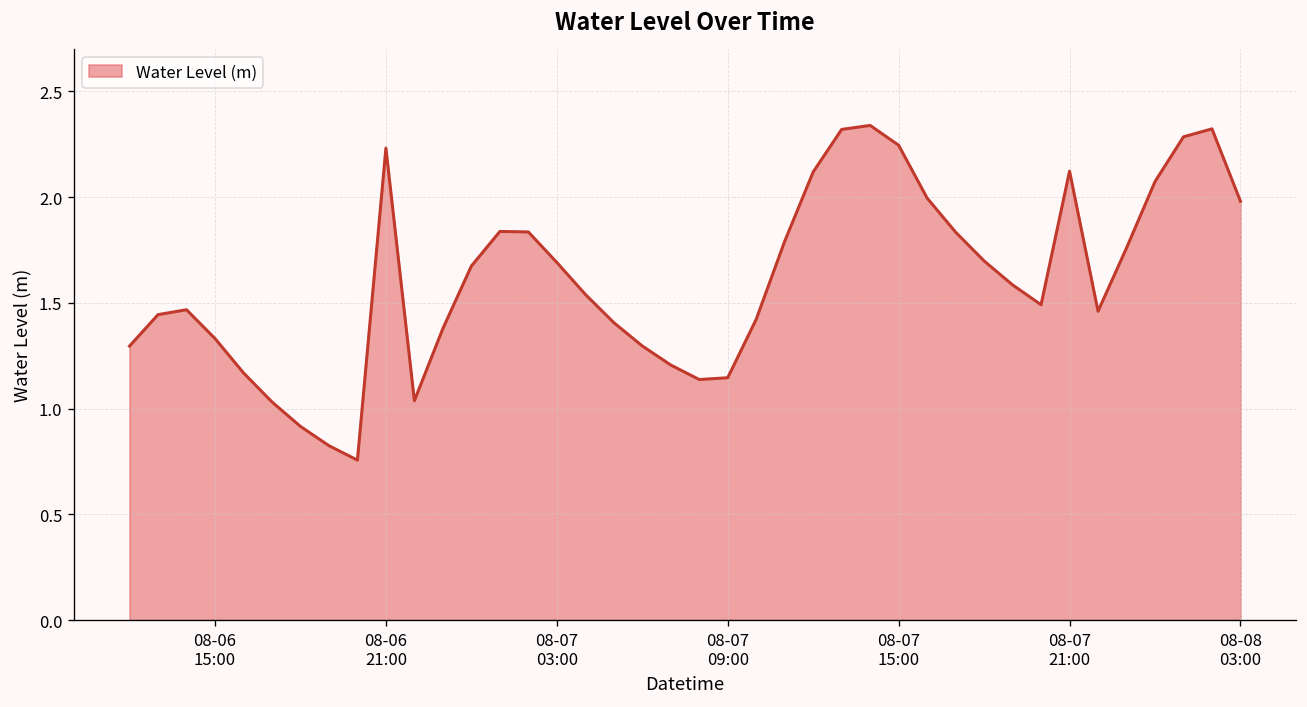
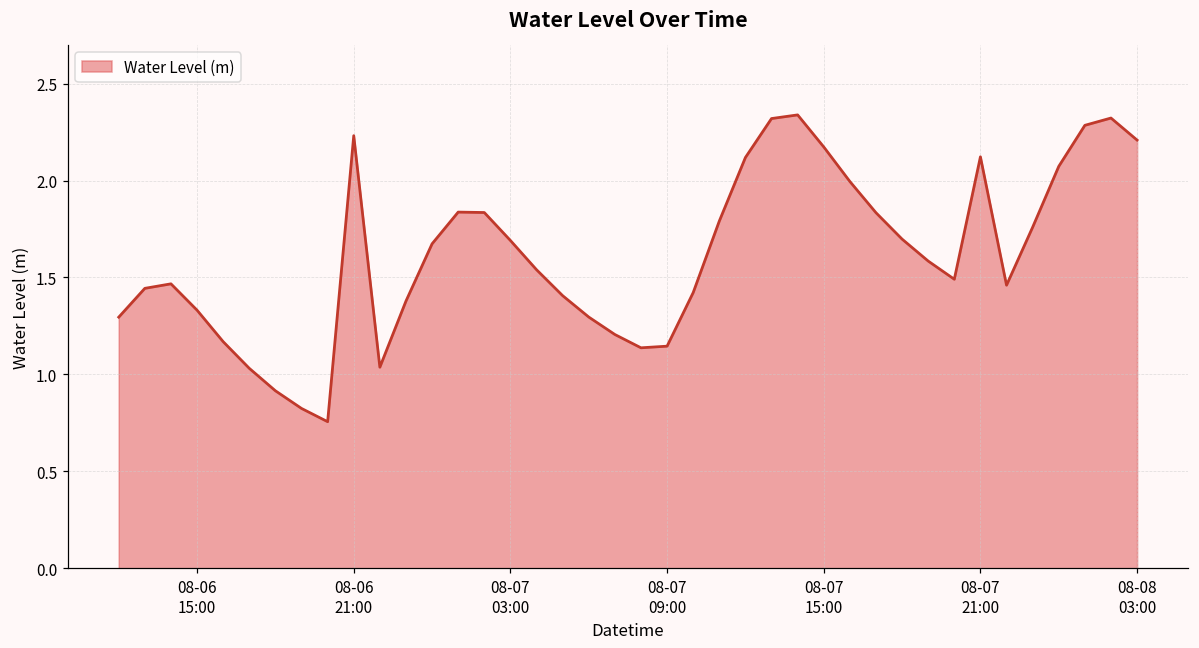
  {
    "08-06 15:00": 1.33,
    "08-06 21:00": 2.23,
    "08-07 03:00": 1.69,
    "08-07 09:00": 1.15,
-   "08-07 15:00": 2.25,
+   "08-07 15:00": 2.17,
    "08-07 21:00": 2.12,
-   "08-08 03:00": 1.98
+   "08-08 03:00": 2.21
  }
